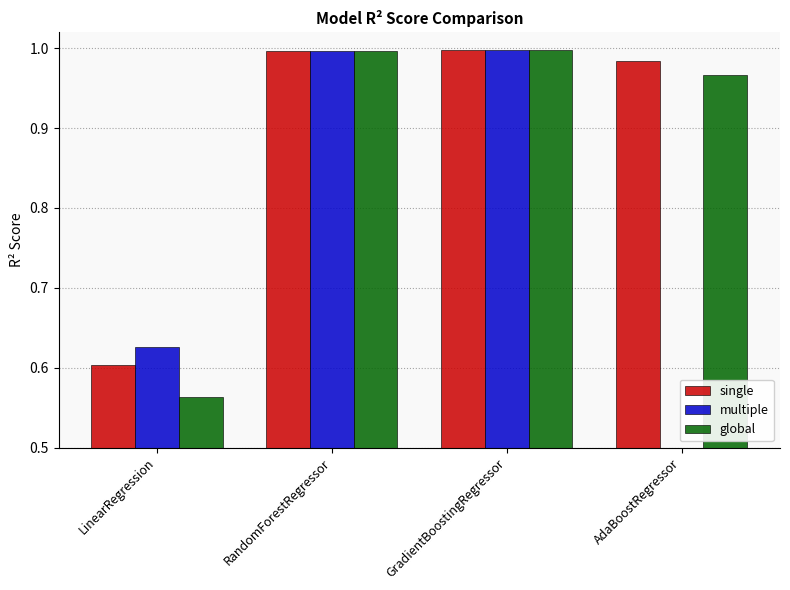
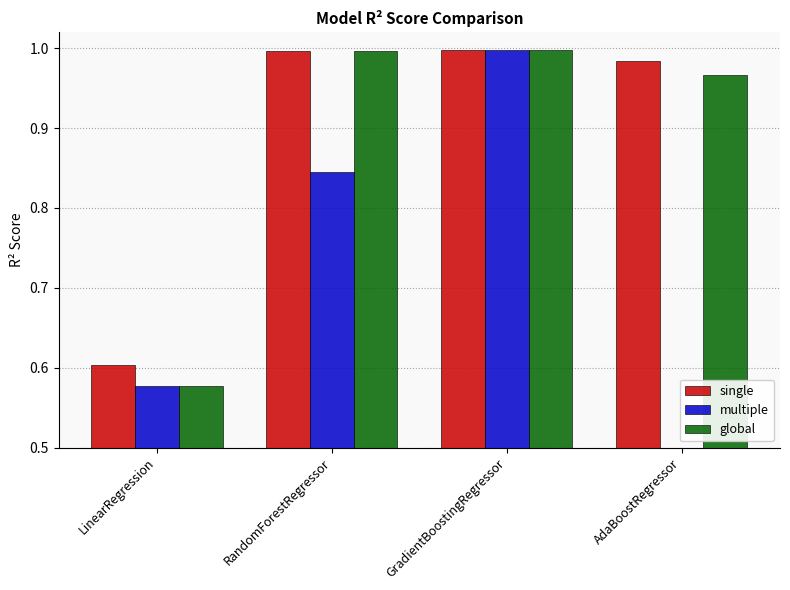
  {
    "single": {
      "LinearRegression": 0.60,
      "RandomForestRegressor": 1.00,
      "GradientBoostingRegressor": 1.00,
      "AdaBoostRegressor": 0.98
    },
    "multiple": {
-     "LinearRegression": 0.63,
-     "RandomForestRegressor": 1.00,
+     "LinearRegression": 0.58,
+     "RandomForestRegressor": 0.85,
      "GradientBoostingRegressor": 1.00
    },
    "global": {
-     "LinearRegression": 0.56,
+     "LinearRegression": 0.58,
      "RandomForestRegressor": 1.00,
      "GradientBoostingRegressor": 1.00,
      "AdaBoostRegressor": 0.97
    }
  }
